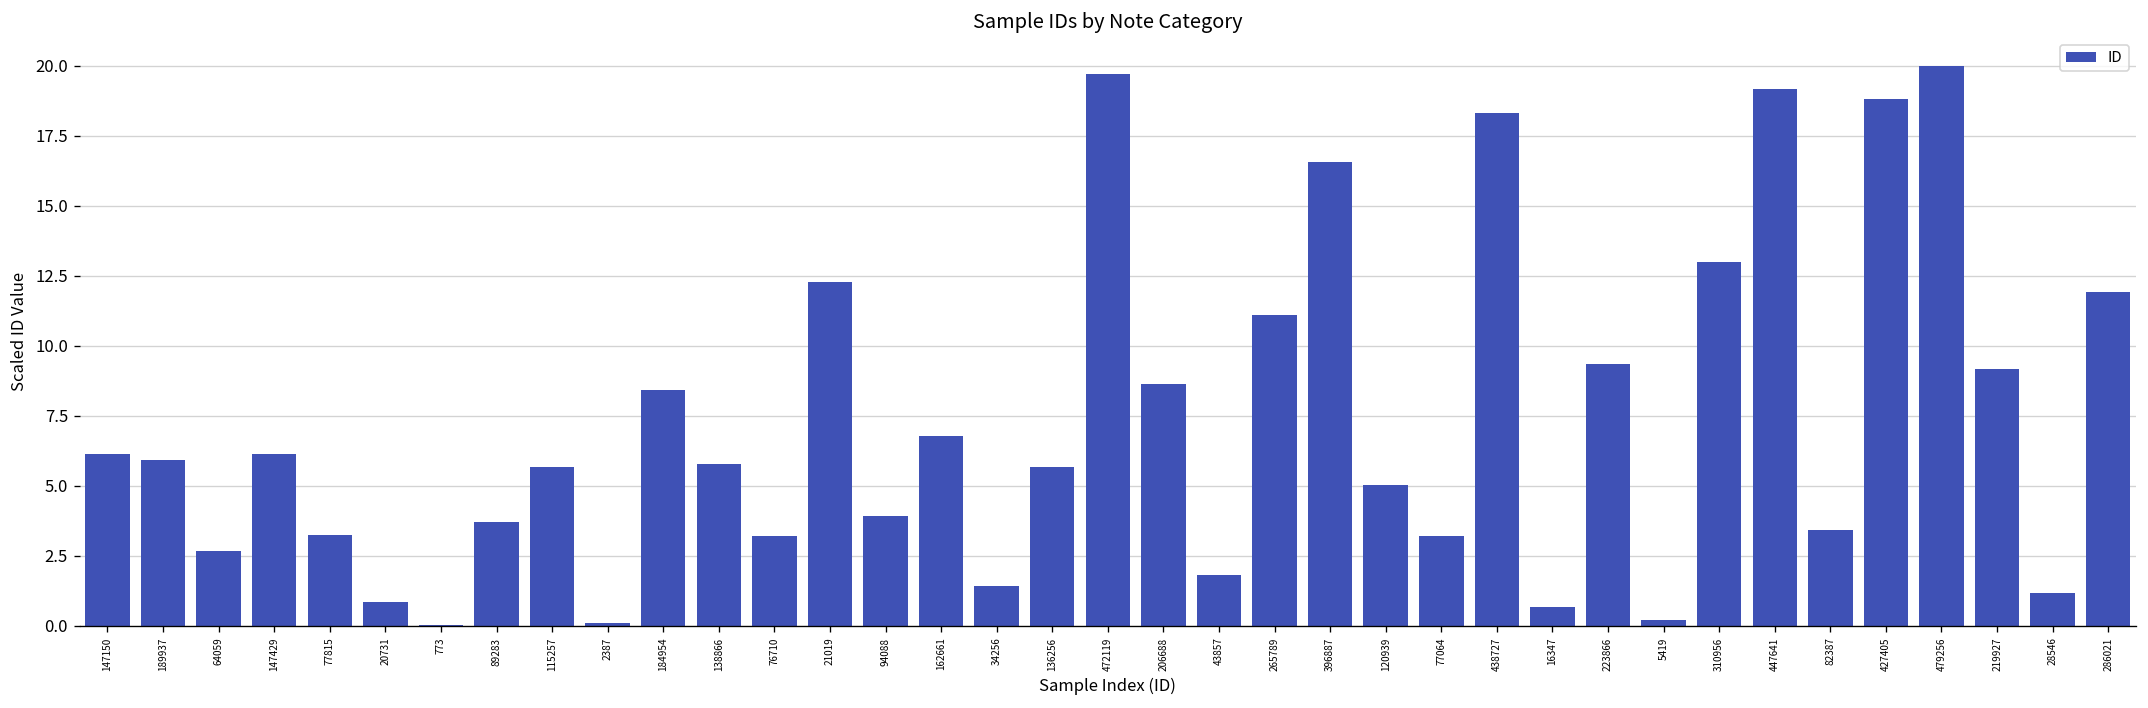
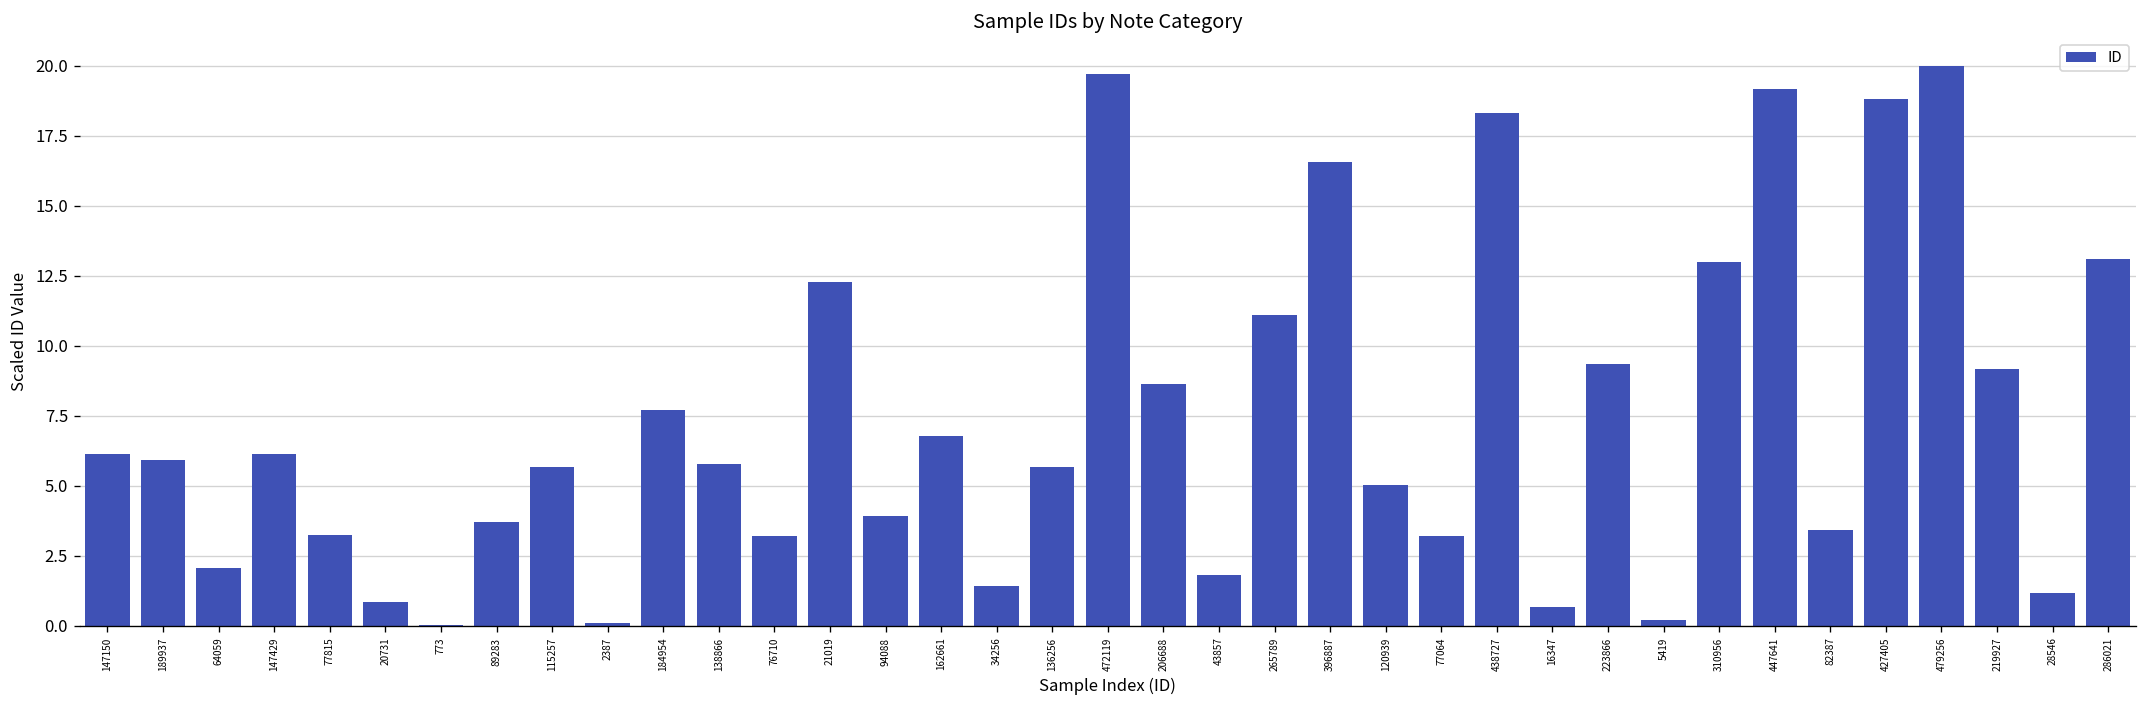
  {
    "147150": 6.1,
    "189937": 5.9,
-   "64059": 2.7,
+   "64059": 2.1,
    "147429": 6.2,
    "77815": 3.2,
    "20731": 0.9,
    "89283": 3.7,
    "115257": 5.7,
-   "184954": 8.4,
+   "184954": 7.7,
    "138866": 5.8,
    "76710": 3.2,
    "21019": 12.3,
    "94088": 3.9,
    "162661": 6.8,
    "34256": 1.4,
    "136256": 5.7,
    "472119": 19.7,
    "206688": 8.6,
    "43857": 1.8,
    "265789": 11.1,
    "396887": 16.6,
    "120939": 5.0,
    "77064": 3.2,
    "438727": 18.3,
    "16347": 0.7,
    "223866": 9.3,
    "5419": 0.2,
    "310956": 13.0,
    "447641": 19.1,
    "82387": 3.4,
    "427405": 18.8,
    "479256": 20.0,
    "219927": 9.2,
    "28546": 1.2,
-   "286021": 11.9
+   "286021": 13.1
  }
